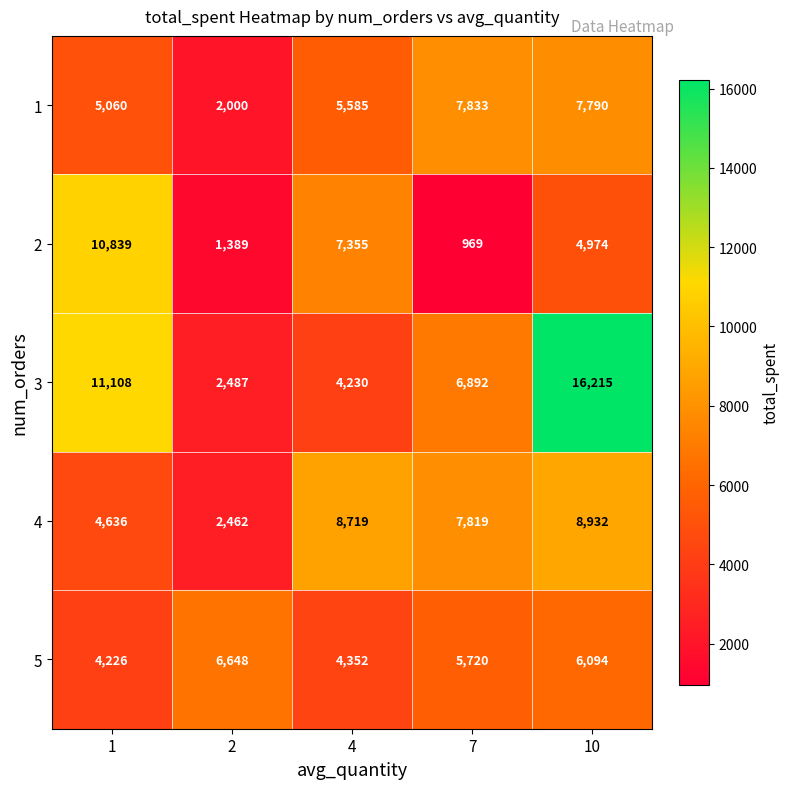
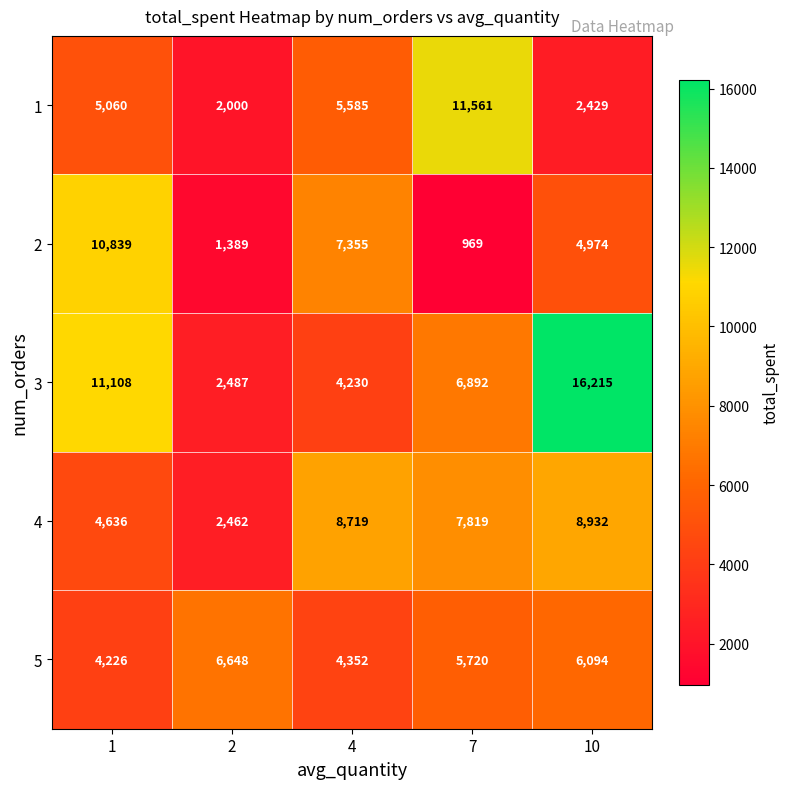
  {
    "1": {
      "1": "5,060",
      "2": "2,000",
      "4": "5,585",
-     "7": "7,833",
-     "10": "7,790"
+     "7": "11,561",
+     "10": "2,429"
    },
    "2": {
      "1": "10,839",
      "2": "1,389",
      "4": "7,355",
      "7": "969",
      "10": "4,974"
    },
    "3": {
      "1": "11,108",
      "2": "2,487",
      "4": "4,230",
      "7": "6,892",
      "10": "16,215"
    },
    "4": {
      "1": "4,636",
      "2": "2,462",
      "4": "8,719",
      "7": "7,819",
      "10": "8,932"
    },
    "5": {
      "1": "4,226",
      "2": "6,648",
      "4": "4,352",
      "7": "5,720",
      "10": "6,094"
    }
  }
